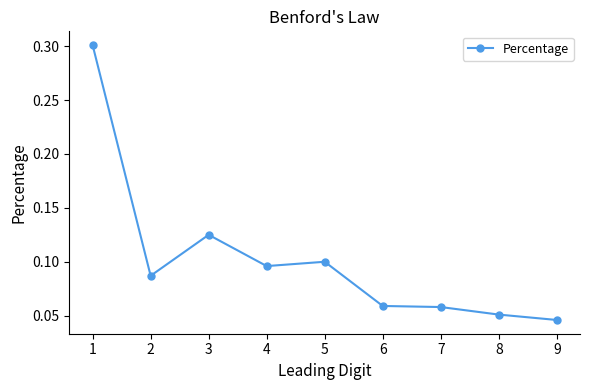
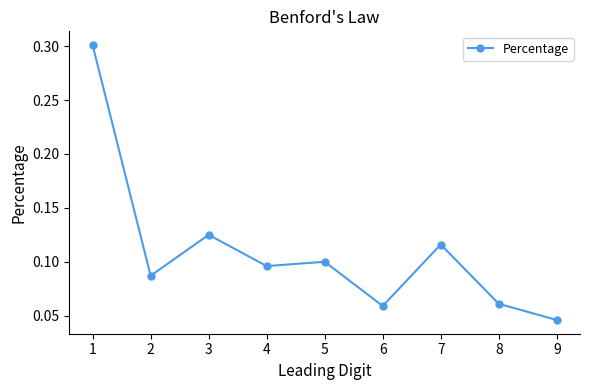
  {
    "1": 0.301,
    "2": 0.087,
    "3": 0.125,
    "4": 0.096,
    "5": 0.100,
    "6": 0.059,
-   "7": 0.058,
-   "8": 0.051,
+   "7": 0.116,
+   "8": 0.061,
    "9": 0.046
  }
